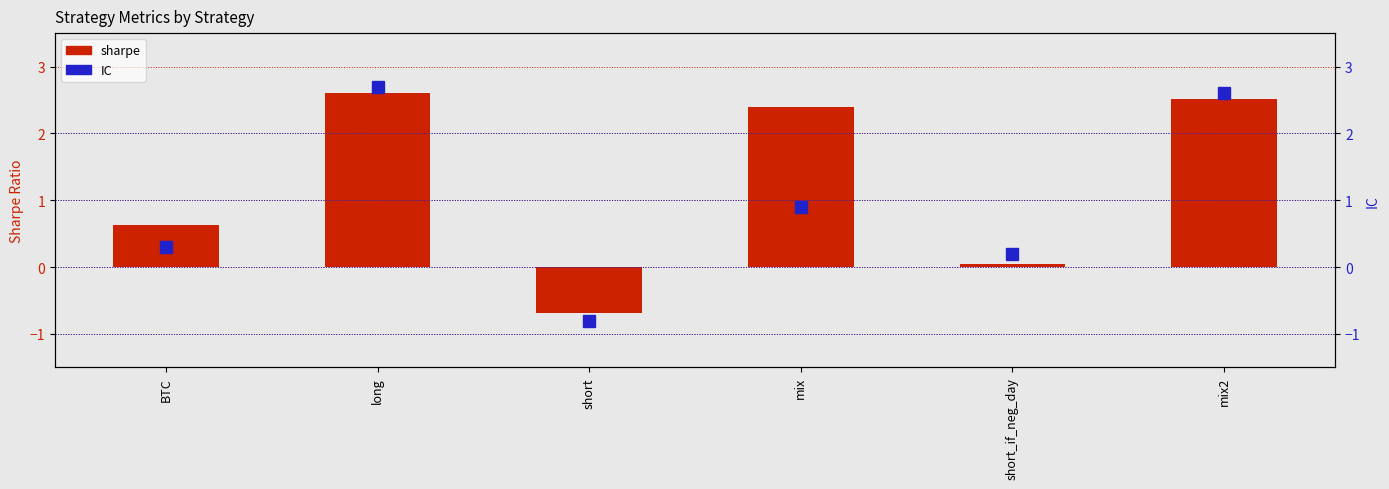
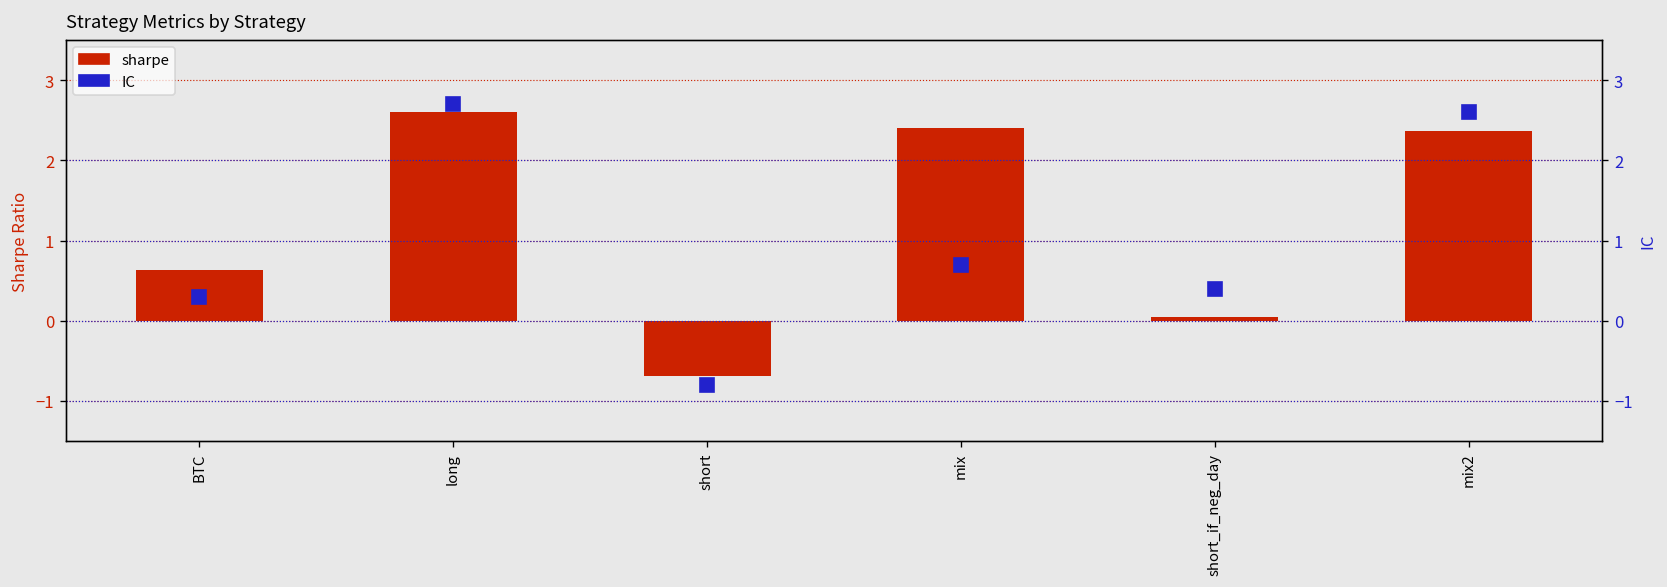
  {
    "sharpe": {
      "BTC": 0.6,
      "long": 2.6,
      "short": -0.7,
      "mix": 2.4,
      "short_if_neg_day": 0.1,
-     "mix2": 2.5
+     "mix2": 2.4
    },
    "IC": {
      "BTC": 0.3,
      "long": 2.7,
      "short": -0.8,
-     "mix": 0.9,
-     "short_if_neg_day": 0.2,
+     "mix": 0.7,
+     "short_if_neg_day": 0.4,
      "mix2": 2.6
    }
  }
